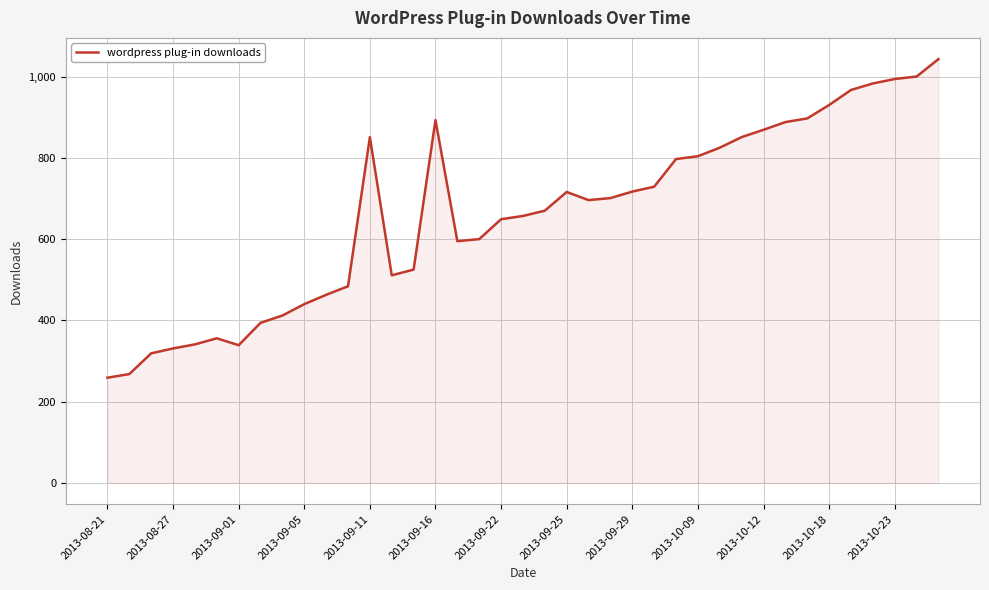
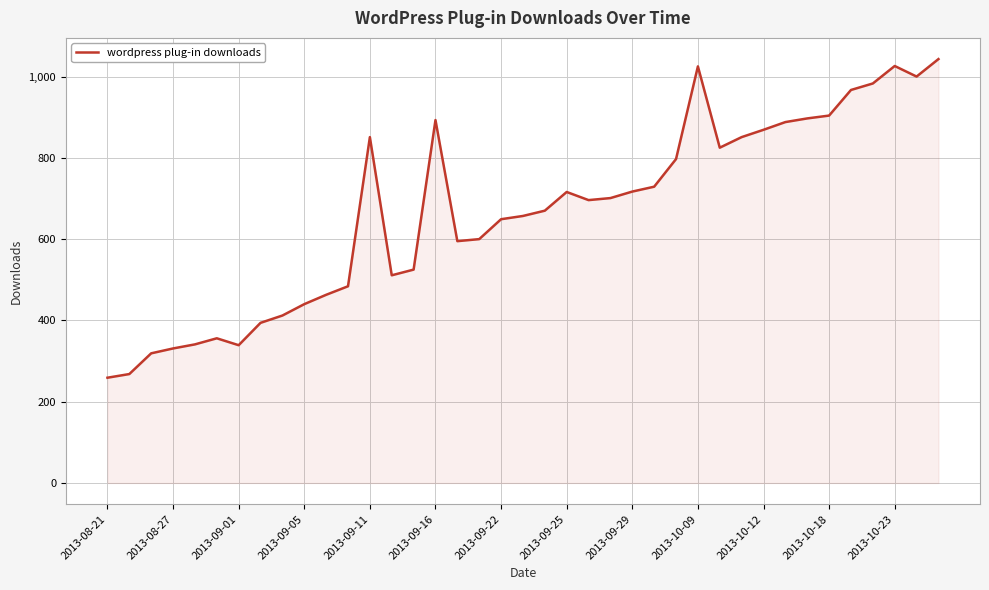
  {
    "2013-08-21": "260",
    "2013-08-27": "330",
    "2013-09-01": "340",
    "2013-09-05": "440",
    "2013-09-11": "850",
    "2013-09-16": "890",
    "2013-09-22": "650",
    "2013-09-25": "720",
    "2013-09-29": "720",
-   "2013-10-09": "800",
+   "2013-10-09": "1,030",
    "2013-10-12": "870",
-   "2013-10-18": "930",
-   "2013-10-23": "990"
+   "2013-10-18": "900",
+   "2013-10-23": "1,030"
  }
